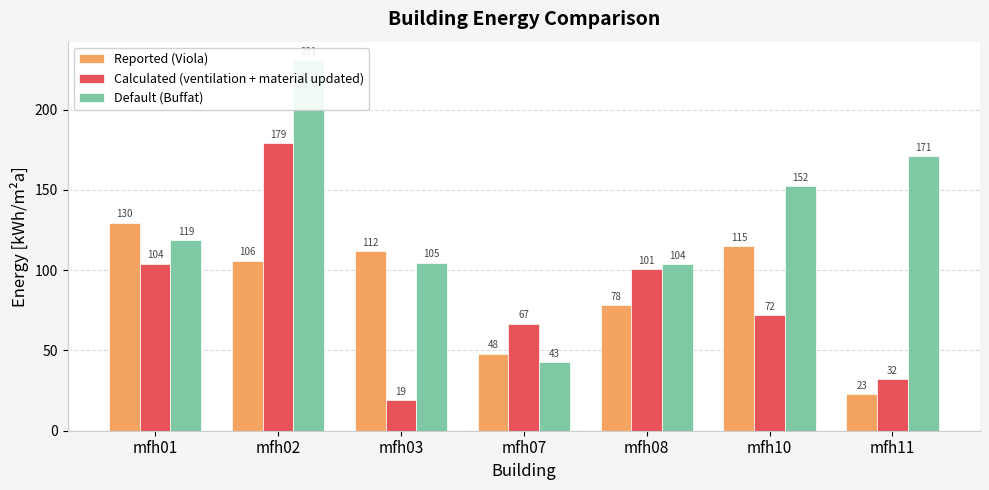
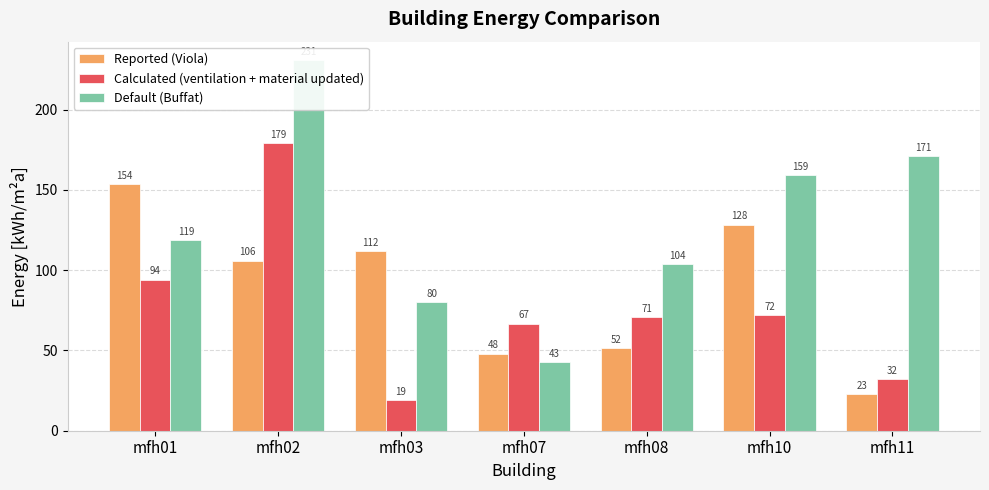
  {
    "Reported (Viola)": {
-     "mfh01": 130,
+     "mfh01": 154,
      "mfh02": 106,
      "mfh03": 112,
      "mfh07": 48,
-     "mfh08": 78,
-     "mfh10": 115,
+     "mfh08": 52,
+     "mfh10": 128,
      "mfh11": 23
    },
    "Calculated (ventilation + material updated)": {
-     "mfh01": 104,
+     "mfh01": 94,
      "mfh02": 179,
      "mfh03": 19,
      "mfh07": 67,
-     "mfh08": 101,
+     "mfh08": 71,
      "mfh10": 72,
      "mfh11": 32
    },
    "Default (Buffat)": {
      "mfh01": 119,
-     "mfh03": 105,
+     "mfh03": 80,
      "mfh07": 43,
      "mfh08": 104,
-     "mfh10": 152,
+     "mfh10": 159,
      "mfh11": 171
    }
  }
